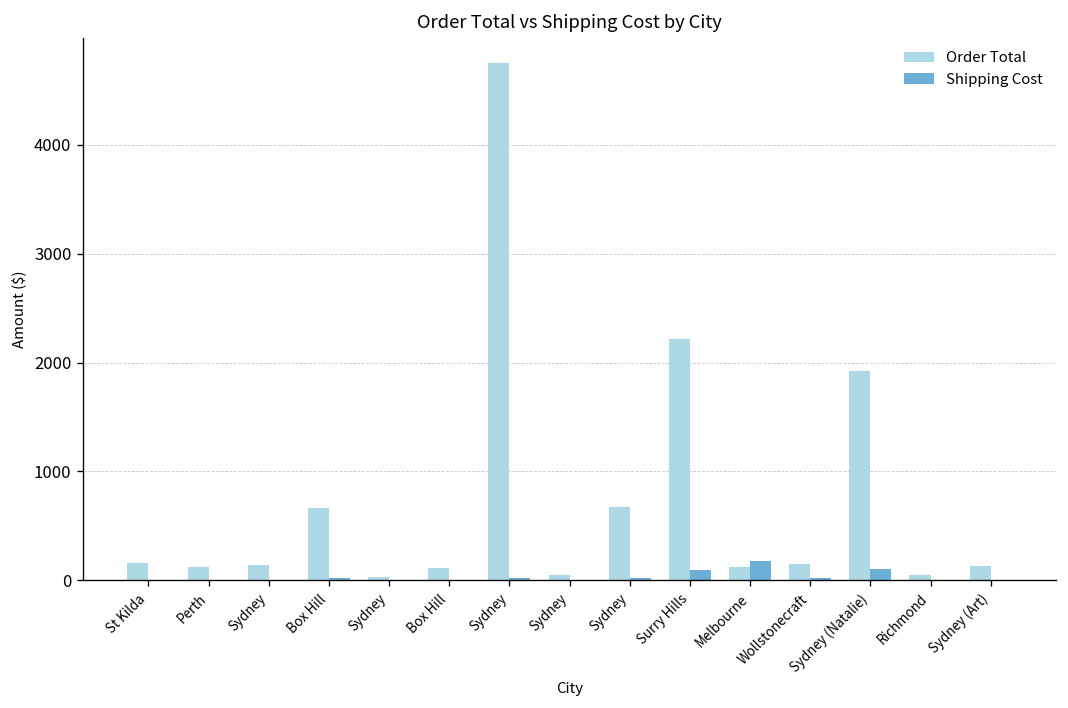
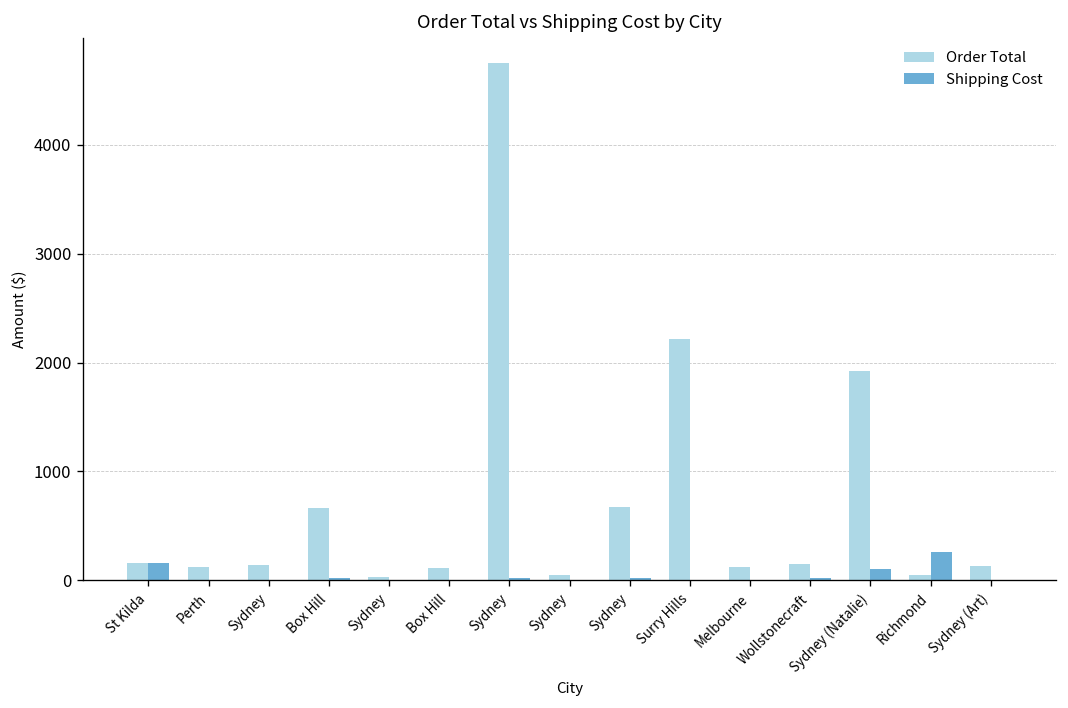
  {
    "Order Total": {
      "St Kilda": 200,
      "Perth": 100,
      "Surry Hills": 2200,
      "Melbourne": 100,
      "Wollstonecraft": 100,
      "Sydney (Natalie)": 1900,
      "Richmond": 100,
      "Sydney (Art)": 100
    },
    "Shipping Cost": {
-     "St Kilda": 0,
-     "Surry Hills": 100,
-     "Melbourne": 200,
+     "St Kilda": 200,
+     "Surry Hills": 0,
+     "Melbourne": 0,
      "Sydney (Natalie)": 100,
-     "Richmond": 0
+     "Richmond": 300
    }
  }
